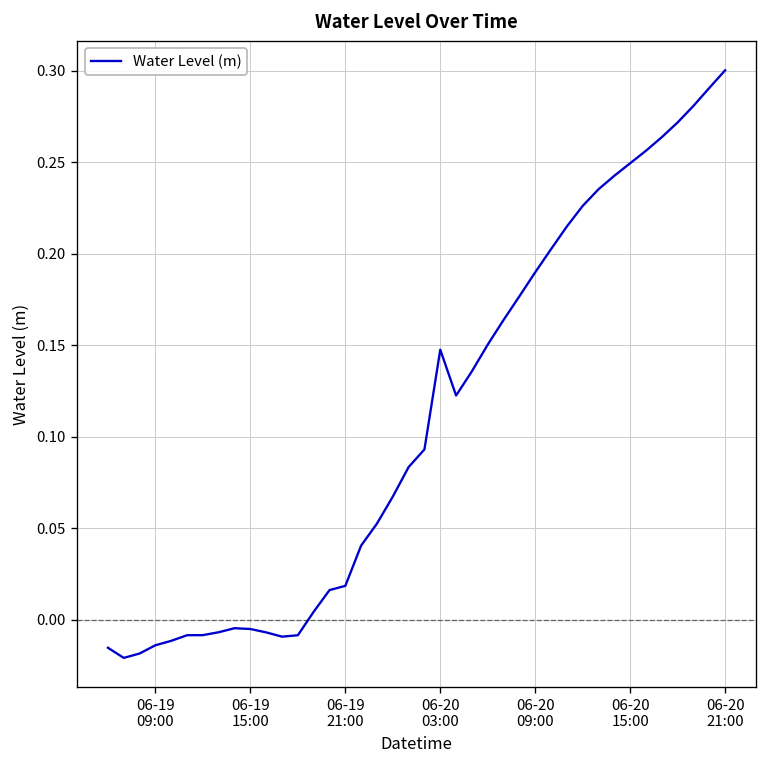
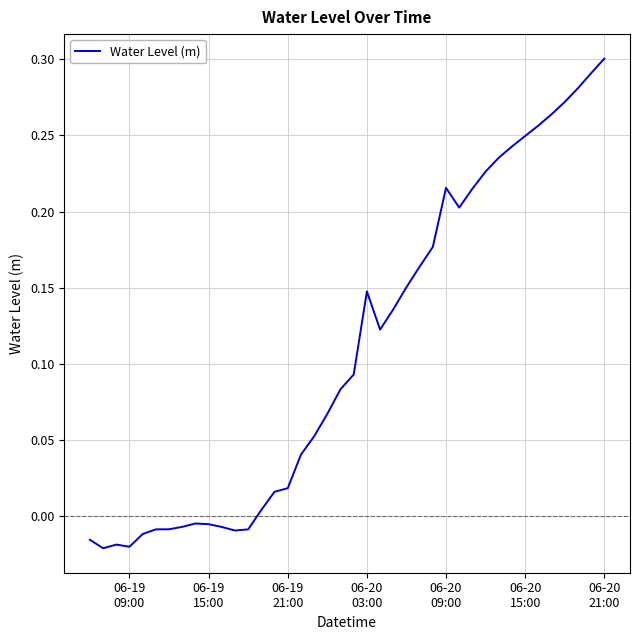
  {
-   "06-19 09:00": -0.014,
+   "06-19 09:00": -0.020,
    "06-19 15:00": -0.005,
    "06-19 21:00": 0.019,
    "06-20 03:00": 0.148,
-   "06-20 09:00": 0.190,
+   "06-20 09:00": 0.216,
    "06-20 15:00": 0.250,
    "06-20 21:00": 0.300
  }
